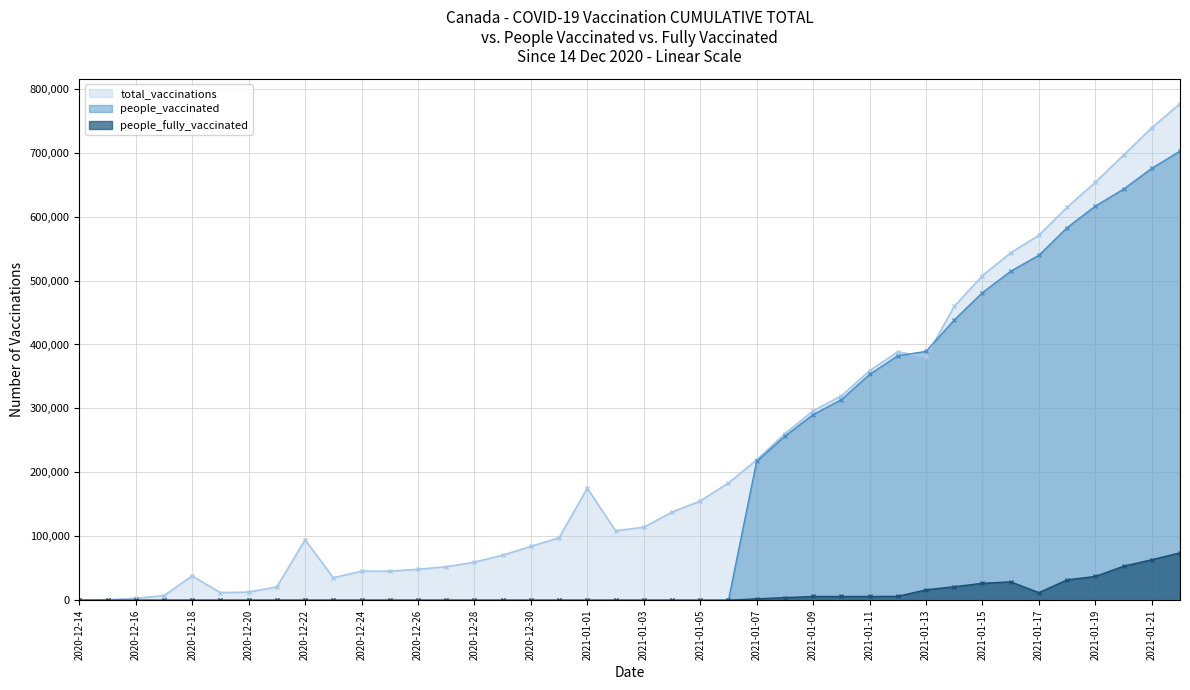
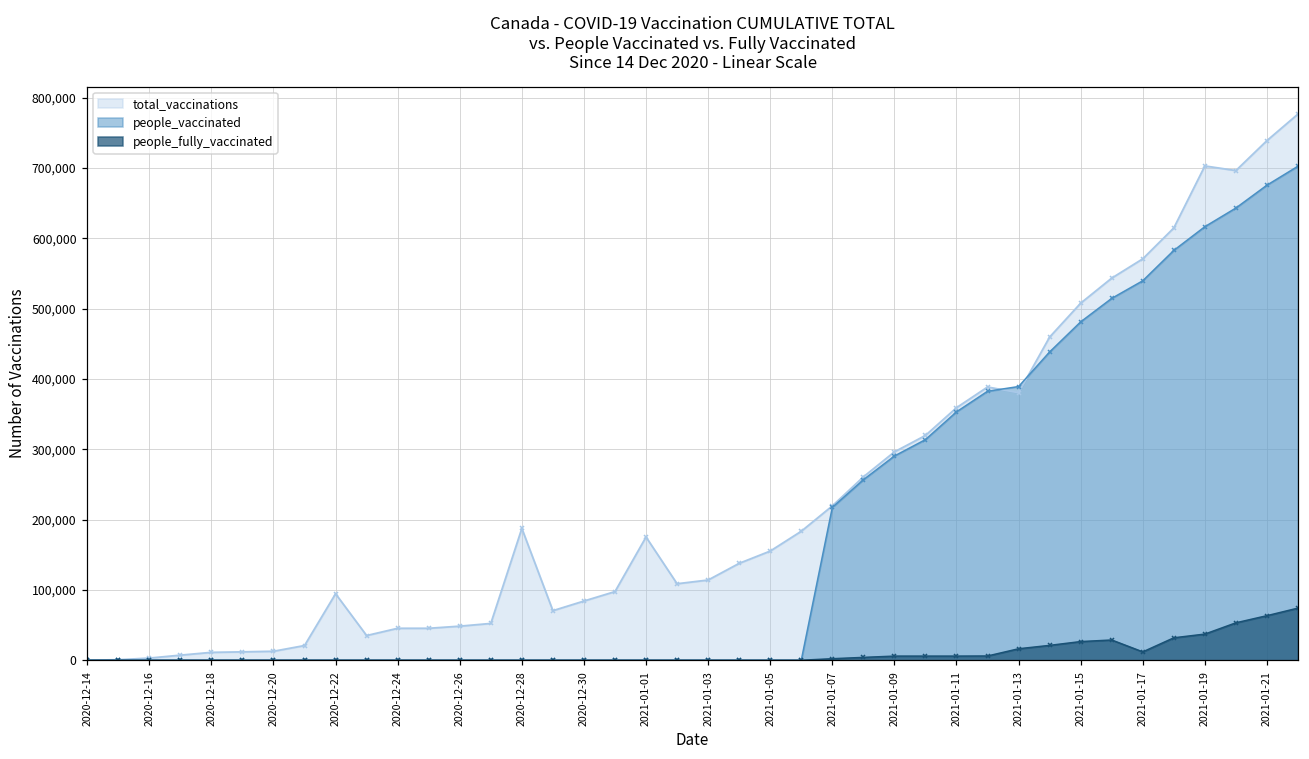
  {
    "total_vaccinations": {
-     "2020-12-18": "40,000",
+     "2020-12-18": "10,000",
      "2020-12-20": "10,000",
      "2020-12-22": "90,000",
      "2020-12-24": "50,000",
      "2020-12-26": "50,000",
-     "2020-12-28": "60,000",
+     "2020-12-28": "190,000",
      "2020-12-30": "80,000",
      "2021-01-01": "180,000",
      "2021-01-03": "110,000",
      "2021-01-05": "160,000",
      "2021-01-09": "300,000",
      "2021-01-11": "360,000",
      "2021-01-13": "380,000",
      "2021-01-15": "510,000",
      "2021-01-17": "570,000",
-     "2021-01-19": "650,000",
+     "2021-01-19": "700,000",
      "2021-01-21": "740,000"
    },
    "people_vaccinated": {
      "2021-01-09": "290,000",
      "2021-01-11": "350,000",
      "2021-01-13": "390,000",
      "2021-01-15": "480,000",
      "2021-01-17": "540,000",
      "2021-01-19": "620,000",
      "2021-01-21": "680,000"
    },
    "people_fully_vaccinated": {
      "2021-01-07": "0",
      "2021-01-09": "10,000",
      "2021-01-11": "10,000",
      "2021-01-13": "20,000",
      "2021-01-15": "30,000",
      "2021-01-17": "10,000",
      "2021-01-19": "40,000",
      "2021-01-21": "60,000"
    }
  }
